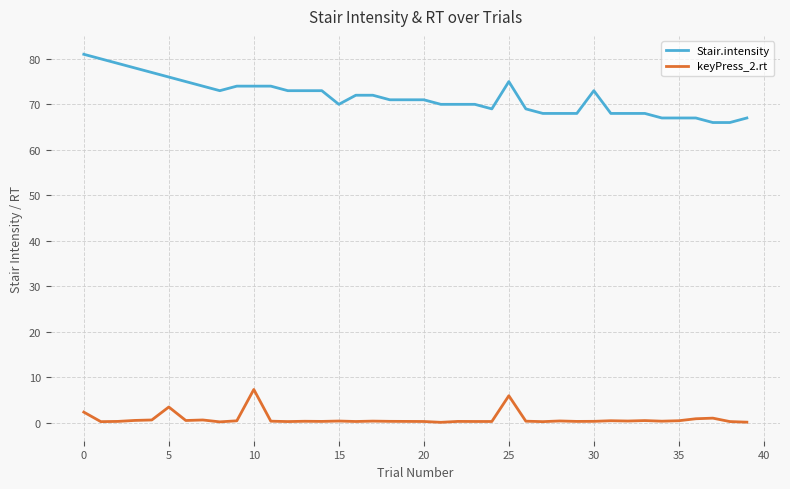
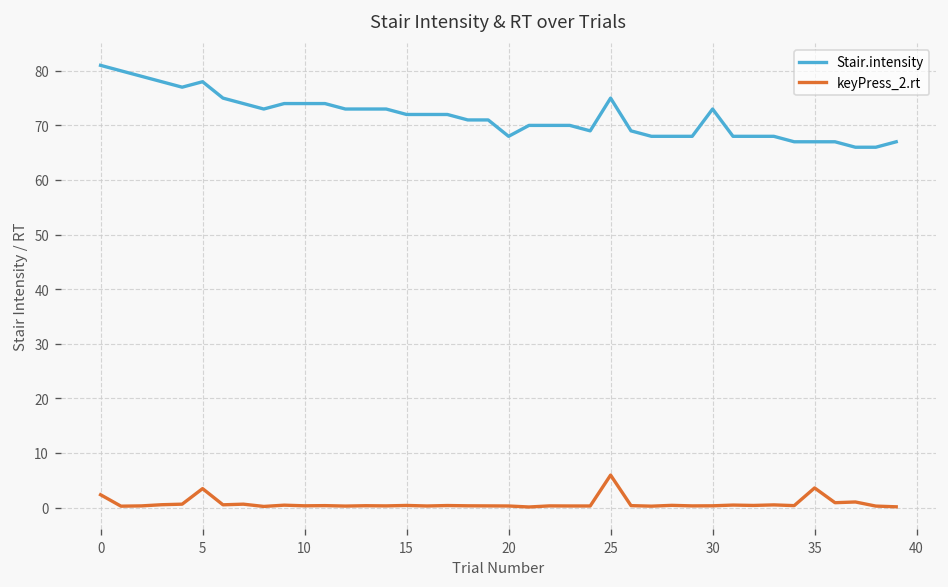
  {
    "Stair.intensity": {
      "0": 81,
-     "5": 76,
+     "5": 78,
      "10": 74,
-     "15": 70,
-     "20": 71,
+     "15": 72,
+     "20": 68,
      "25": 75,
      "30": 73,
      "35": 67
    },
    "keyPress_2.rt": {
      "0": 2,
      "5": 3,
-     "10": 7,
+     "10": 0,
      "15": 0,
      "20": 0,
      "25": 6,
      "30": 0,
-     "35": 0
+     "35": 4
    }
  }
